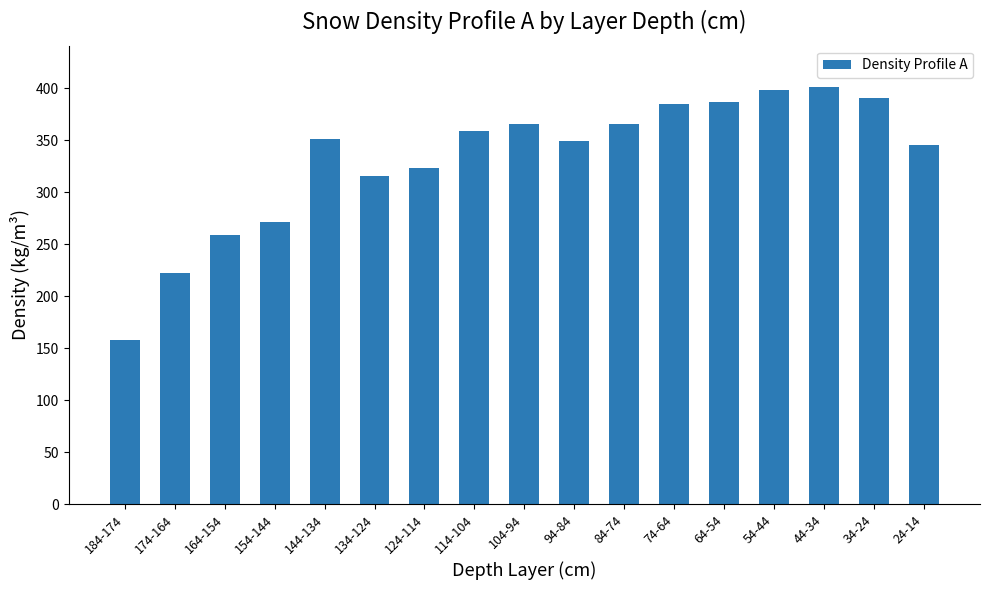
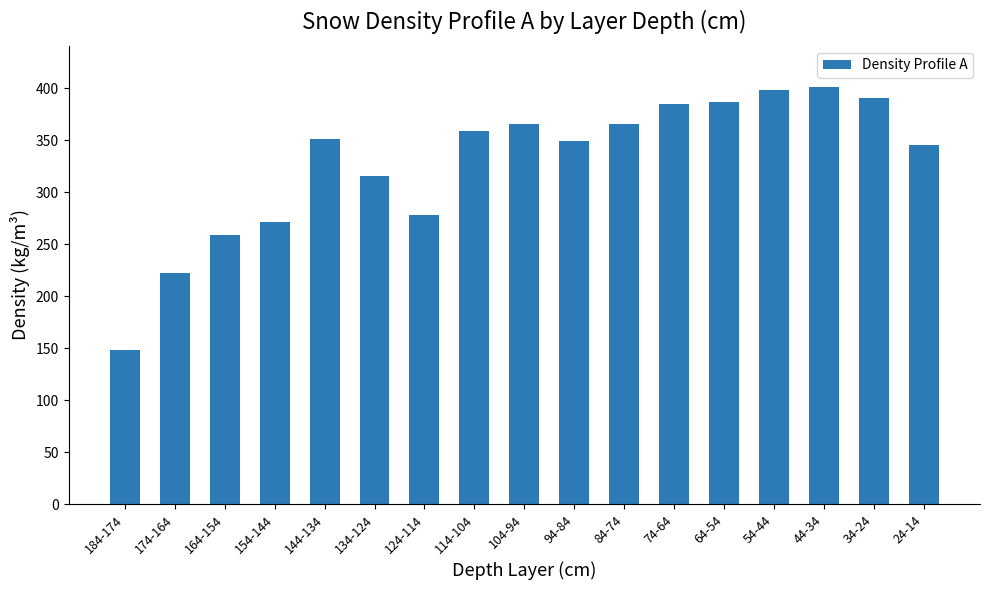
  {
-   "184-174": 158,
+   "184-174": 148,
    "174-164": 222,
    "164-154": 259,
    "154-144": 271,
    "144-134": 351,
    "134-124": 316,
-   "124-114": 323,
+   "124-114": 278,
    "114-104": 359,
    "104-94": 366,
    "94-84": 349,
    "84-74": 366,
    "74-64": 385,
    "64-54": 387,
    "54-44": 399,
    "44-34": 401,
    "34-24": 391,
    "24-14": 346
  }
